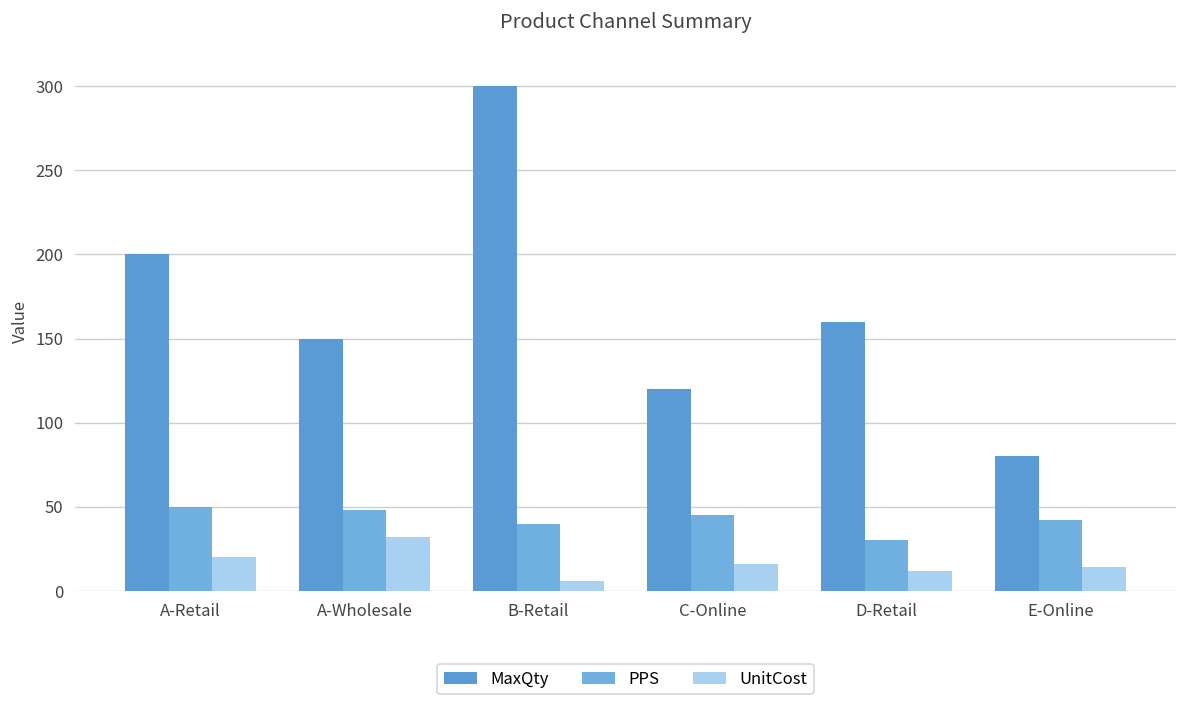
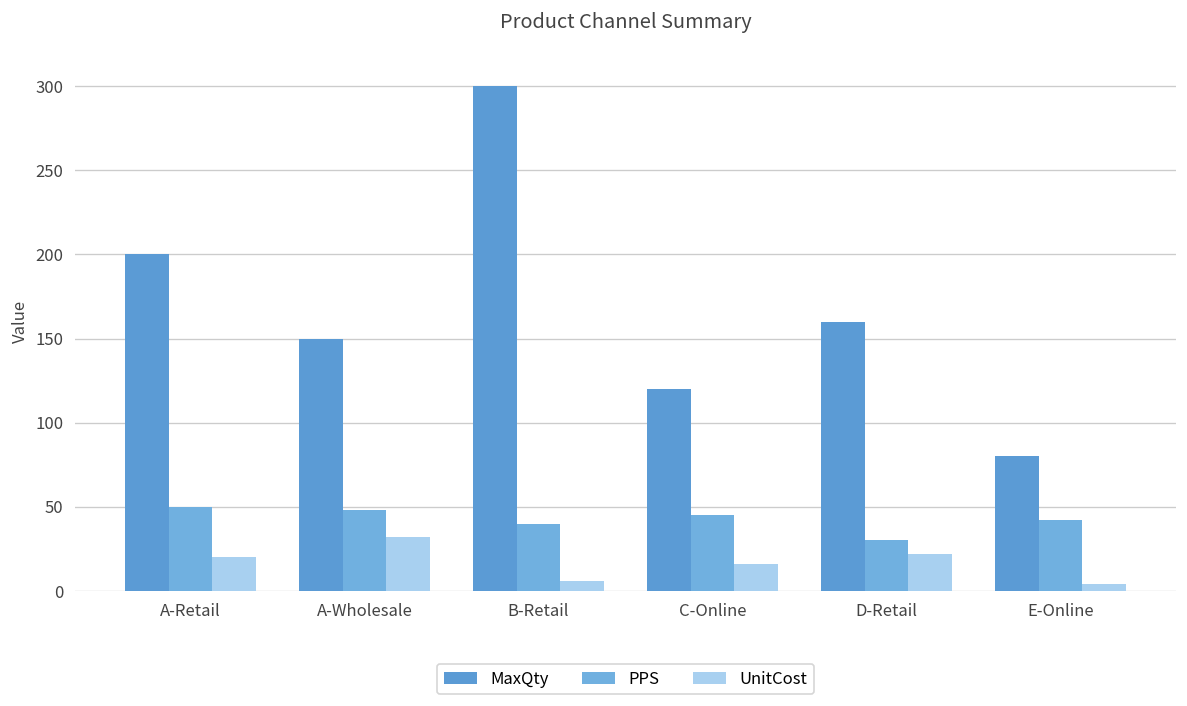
  {
    "UnitCost": {
      "A-Retail": 20,
      "A-Wholesale": 32,
      "B-Retail": 6,
      "C-Online": 16,
-     "D-Retail": 12,
-     "E-Online": 14
+     "D-Retail": 22,
+     "E-Online": 4
    }
  }
